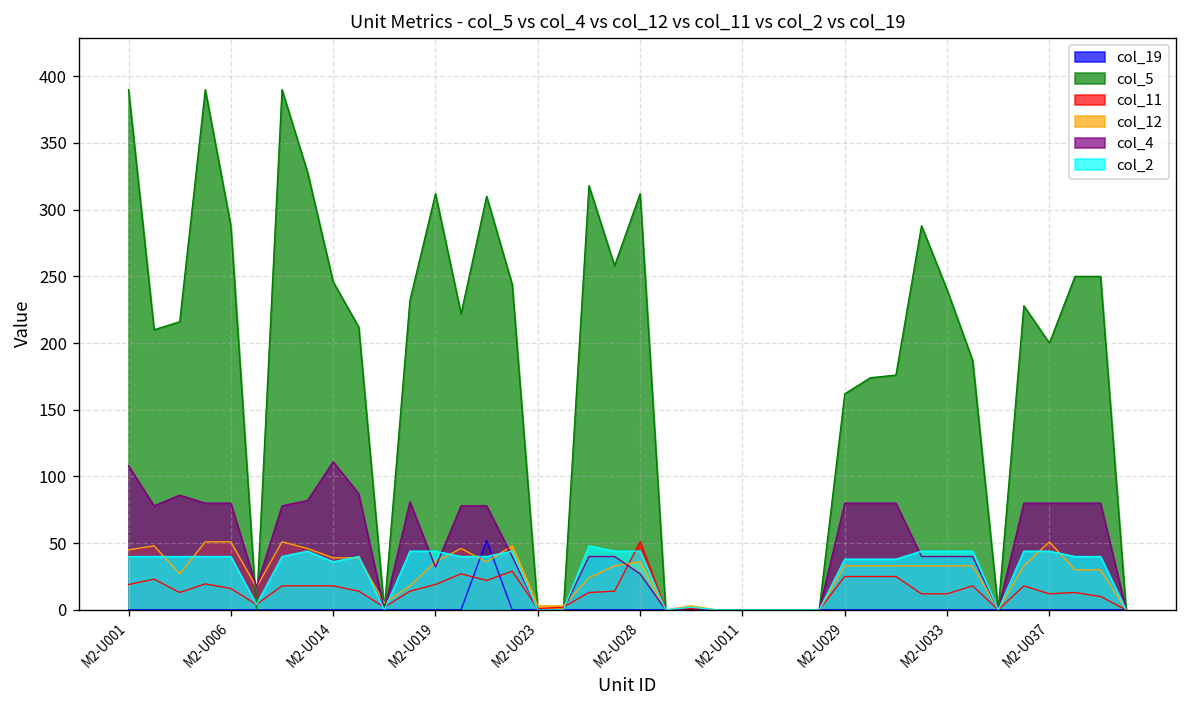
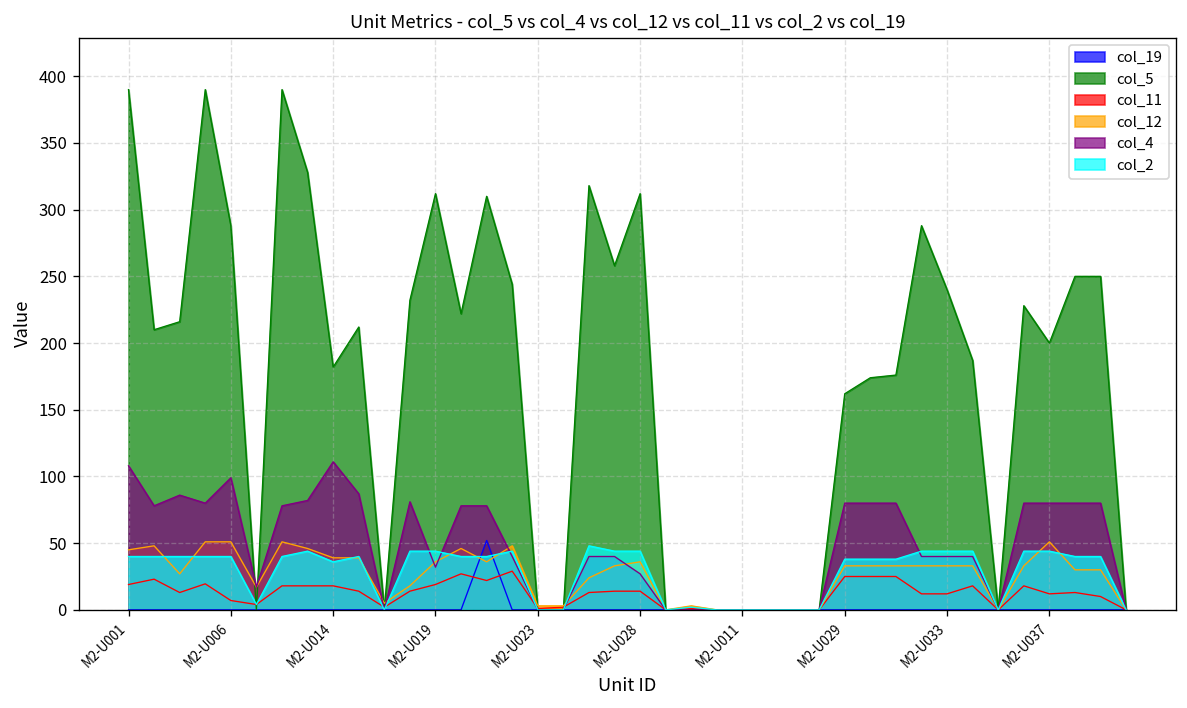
  {
    "col_19": {
      "M2-U001": 0,
      "M2-U006": 0,
      "M2-U014": 0,
      "M2-U019": 0,
      "M2-U028": 0,
      "M2-U029": 0,
      "M2-U033": 0,
      "M2-U037": 0
    },
    "col_5": {
      "M2-U001": 390,
      "M2-U006": 288,
-     "M2-U014": 246,
+     "M2-U014": 182,
      "M2-U019": 312,
      "M2-U028": 312,
      "M2-U029": 162,
      "M2-U033": 240,
      "M2-U037": 200
    },
    "col_11": {
      "M2-U001": 19,
-     "M2-U006": 16,
+     "M2-U006": 7,
      "M2-U014": 18,
      "M2-U019": 19,
-     "M2-U028": 51,
+     "M2-U028": 14,
      "M2-U029": 25,
      "M2-U033": 12,
      "M2-U037": 12
    },
    "col_12": {
      "M2-U001": 45,
      "M2-U006": 51,
      "M2-U014": 39,
      "M2-U019": 36,
      "M2-U028": 36,
      "M2-U029": 33,
      "M2-U033": 33,
      "M2-U037": 51
    },
    "col_4": {
      "M2-U001": 108,
-     "M2-U006": 80,
+     "M2-U006": 99,
      "M2-U014": 111,
      "M2-U019": 32,
      "M2-U028": 27,
      "M2-U029": 80,
      "M2-U033": 40,
      "M2-U037": 80
    },
    "col_2": {
      "M2-U001": 40,
      "M2-U006": 40,
      "M2-U014": 36,
      "M2-U019": 44,
      "M2-U028": 44,
      "M2-U029": 38,
      "M2-U033": 44,
      "M2-U037": 44
    }
  }
